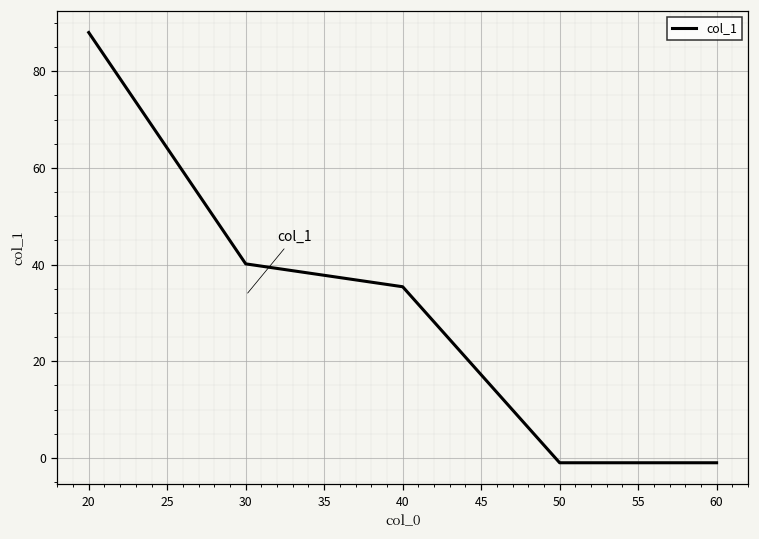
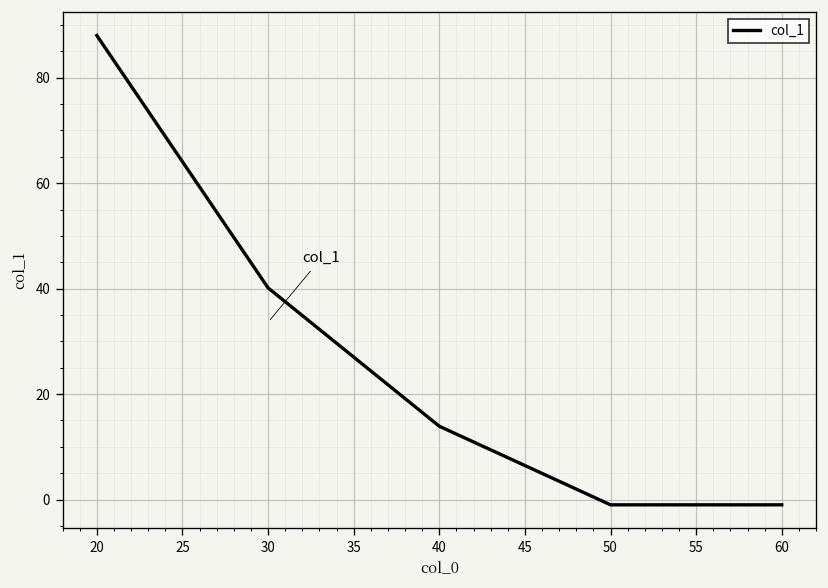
  {
    "20": 88,
-   "40": 35,
+   "40": 14,
    "50": -1,
    "60": -1
  }
